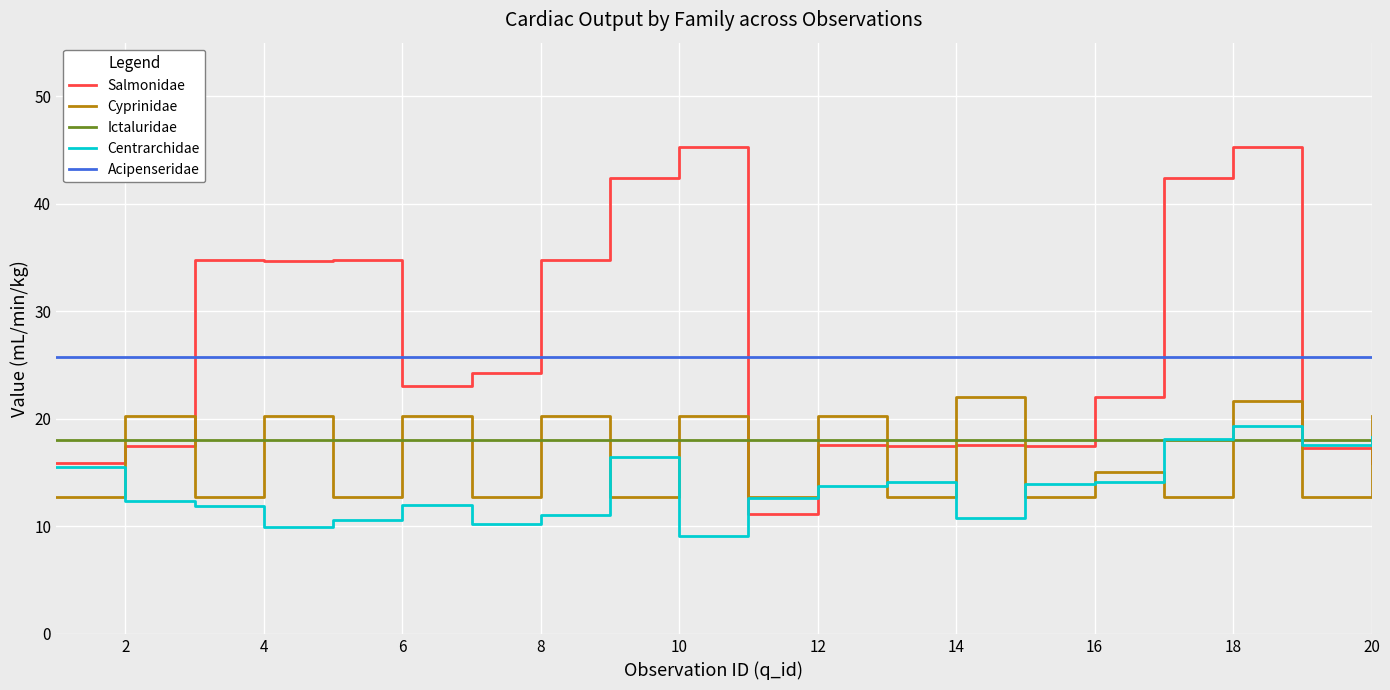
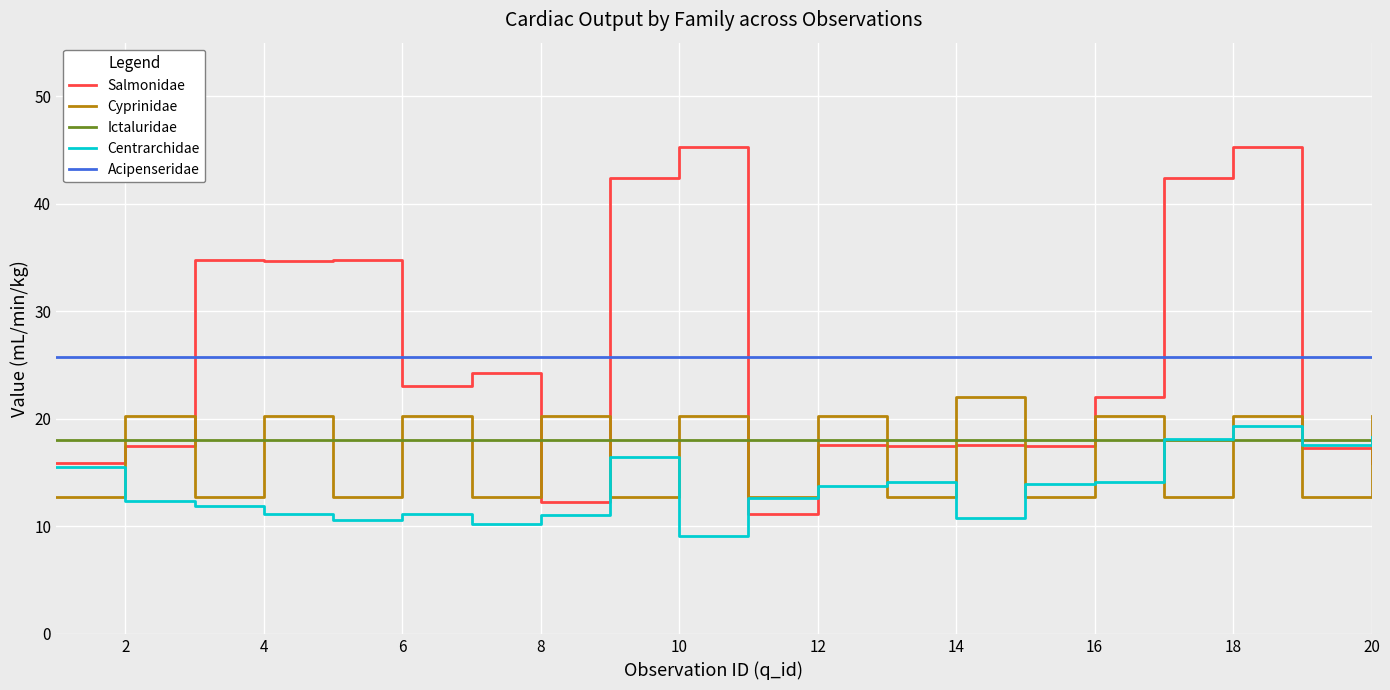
  {
    "Salmonidae": {
      "2": 17.5,
      "4": 34.7,
      "6": 23.1,
-     "8": 34.8,
+     "8": 12.3,
      "10": 45.3,
      "12": 17.6,
      "14": 17.6,
      "16": 22.0,
      "18": 45.3,
      "20": 15.9
    },
    "Cyprinidae": {
      "2": 20.3,
      "4": 20.3,
      "6": 20.3,
      "8": 20.3,
      "10": 20.3,
      "12": 20.3,
      "14": 22.0,
-     "16": 15.1,
-     "18": 21.7,
+     "16": 20.3,
+     "18": 20.3,
      "20": 20.3
    },
    "Ictaluridae": {
      "2": 18.0,
      "4": 18.0,
      "6": 18.0,
      "8": 18.0,
      "10": 18.0,
      "12": 18.0,
      "14": 18.0,
      "16": 18.0,
      "18": 18.0,
      "20": 18.0
    },
    "Centrarchidae": {
      "2": 12.4,
-     "4": 9.9,
-     "6": 12.0,
+     "4": 11.2,
+     "6": 11.2,
      "8": 11.1,
      "10": 9.1,
      "12": 13.8,
      "14": 10.8,
      "16": 14.1,
      "18": 19.3,
      "20": 18.3
    },
    "Acipenseridae": {
      "2": 25.8,
      "4": 25.8,
      "6": 25.8,
      "8": 25.8,
      "10": 25.8,
      "12": 25.8,
      "14": 25.8,
      "16": 25.8,
      "18": 25.8,
      "20": 25.8
    }
  }
